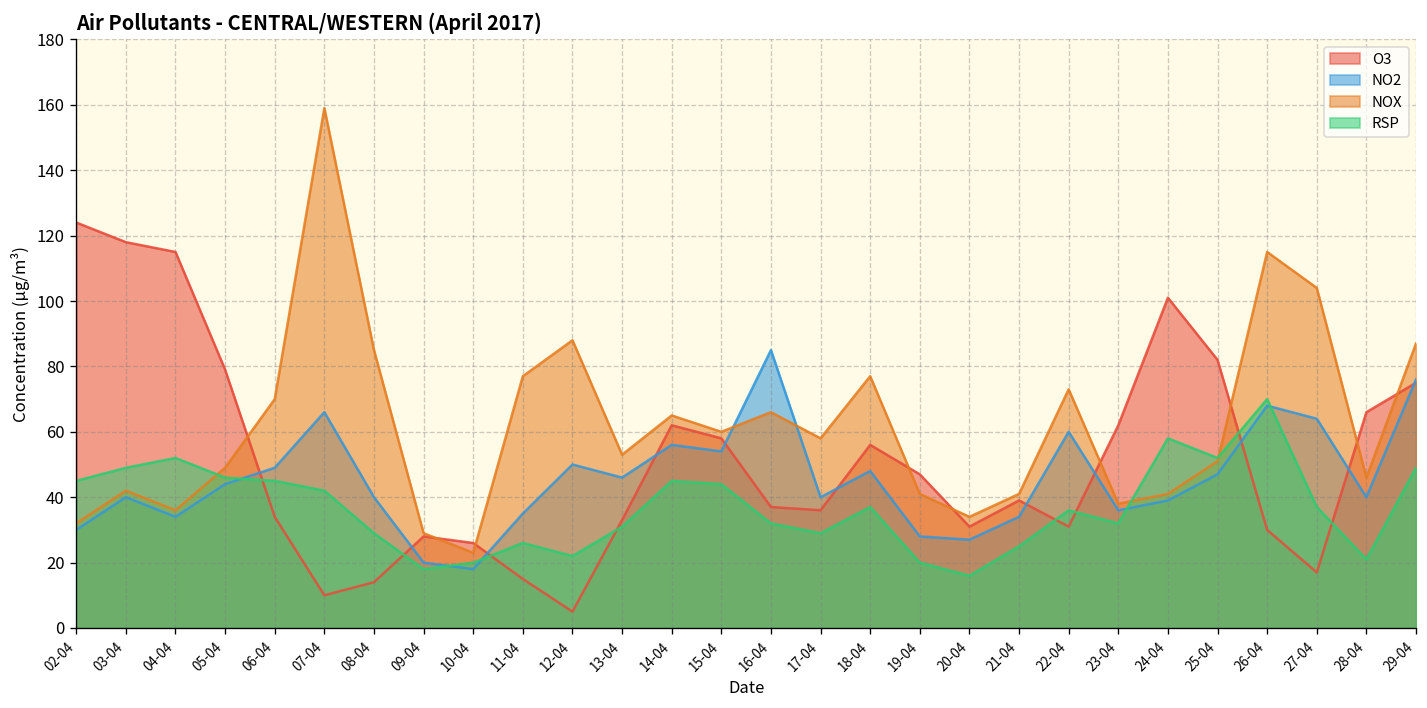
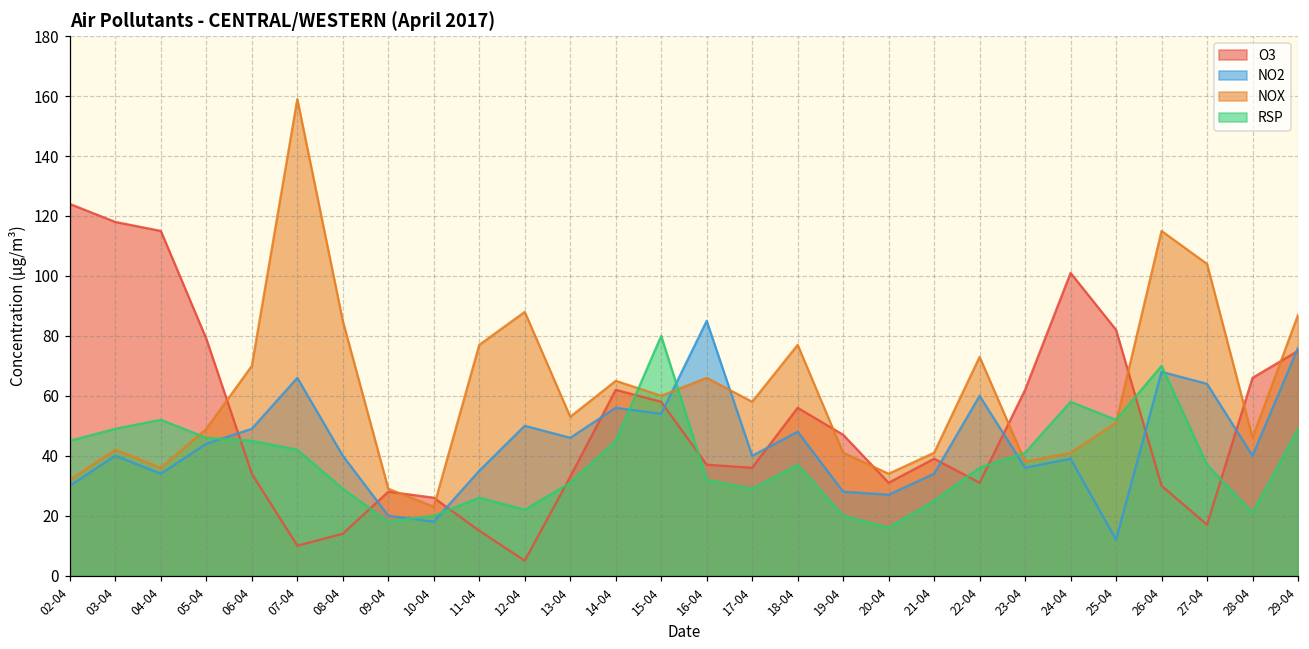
  {
    "NO2": {
      "02-04": 30,
      "03-04": 40,
      "04-04": 34,
      "05-04": 44,
      "06-04": 49,
      "07-04": 66,
      "08-04": 40,
      "09-04": 20,
      "10-04": 18,
      "11-04": 35,
      "12-04": 50,
      "13-04": 46,
      "14-04": 56,
      "15-04": 54,
      "16-04": 85,
      "17-04": 40,
      "18-04": 48,
      "19-04": 28,
      "20-04": 27,
      "21-04": 34,
      "22-04": 60,
      "23-04": 36,
      "24-04": 39,
-     "25-04": 47,
+     "25-04": 12,
      "26-04": 68,
      "27-04": 64,
      "28-04": 40,
      "29-04": 76
    },
    "RSP": {
      "02-04": 45,
      "03-04": 49,
      "04-04": 52,
      "05-04": 46,
      "06-04": 45,
      "07-04": 42,
      "08-04": 29,
      "09-04": 18,
      "10-04": 20,
      "11-04": 26,
      "12-04": 22,
      "13-04": 31,
      "14-04": 45,
-     "15-04": 44,
+     "15-04": 80,
      "16-04": 32,
      "17-04": 29,
      "18-04": 37,
      "19-04": 20,
      "20-04": 16,
      "21-04": 25,
      "22-04": 36,
-     "23-04": 32,
+     "23-04": 41,
      "24-04": 58,
      "25-04": 52,
      "26-04": 70,
      "27-04": 37,
      "28-04": 21,
      "29-04": 49
    }
  }
